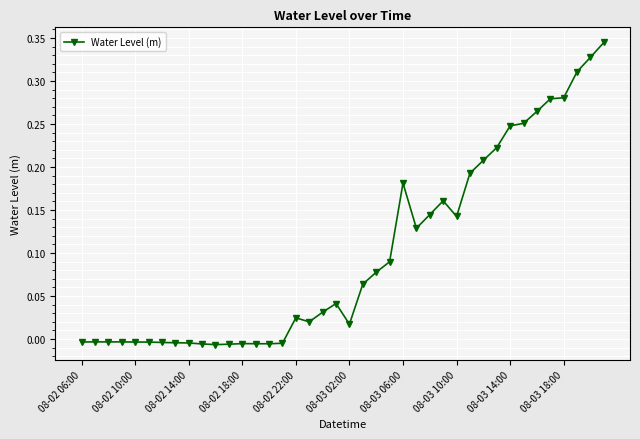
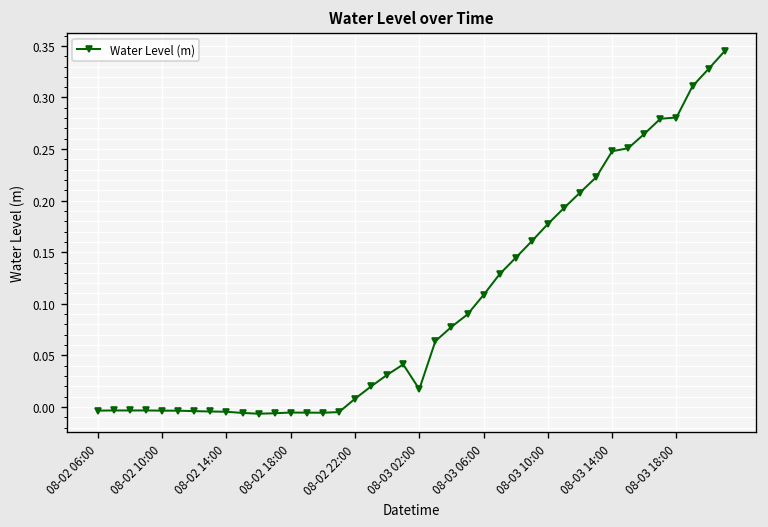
  {
    "08-02 06:00": 0.00,
    "08-02 10:00": 0.00,
    "08-02 14:00": 0.00,
    "08-02 18:00": -0.01,
-   "08-02 22:00": 0.02,
+   "08-02 22:00": 0.01,
    "08-03 02:00": 0.02,
-   "08-03 06:00": 0.18,
-   "08-03 10:00": 0.14,
+   "08-03 06:00": 0.11,
+   "08-03 10:00": 0.18,
    "08-03 14:00": 0.25,
    "08-03 18:00": 0.28
  }
